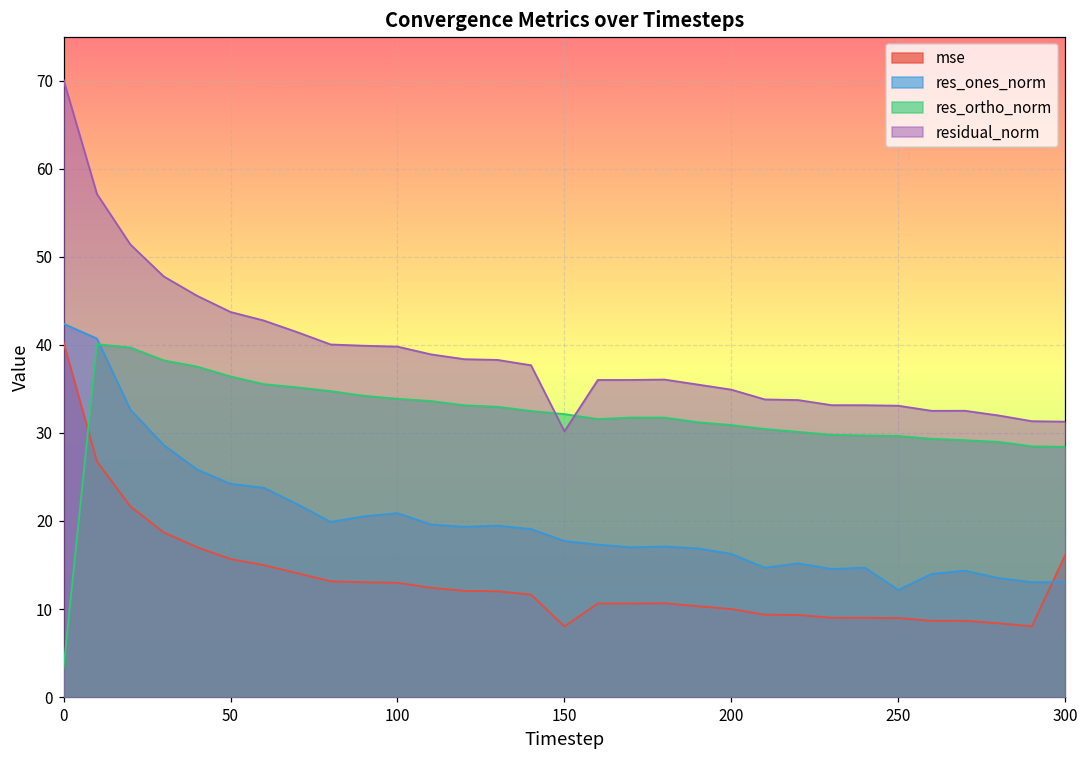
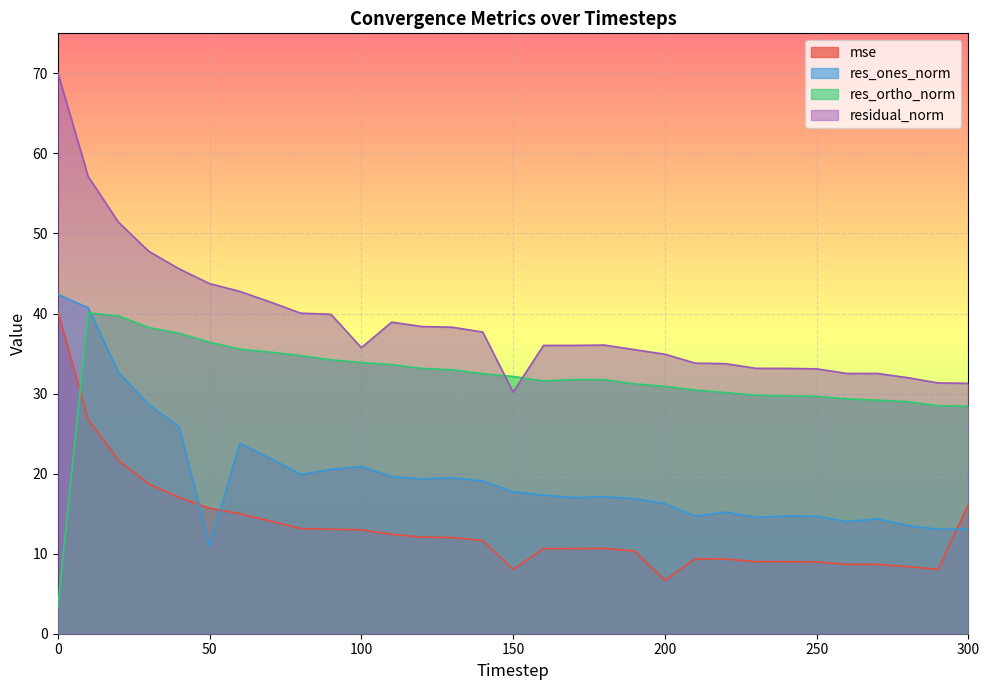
  {
    "mse": {
      "0": 40,
      "50": 16,
      "100": 13,
      "150": 8,
-     "200": 10,
+     "200": 7,
      "250": 9,
      "300": 16
    },
    "res_ones_norm": {
      "0": 42,
-     "50": 24,
+     "50": 11,
      "100": 21,
      "150": 18,
      "200": 16,
-     "250": 12,
+     "250": 15,
      "300": 13
    },
    "res_ortho_norm": {
      "0": 3,
      "50": 36,
      "100": 34,
      "150": 32,
      "200": 31,
      "250": 30,
      "300": 28
    },
    "residual_norm": {
      "0": 70,
      "50": 44,
-     "100": 40,
+     "100": 36,
      "150": 30,
      "200": 35,
      "250": 33,
      "300": 31
    }
  }
